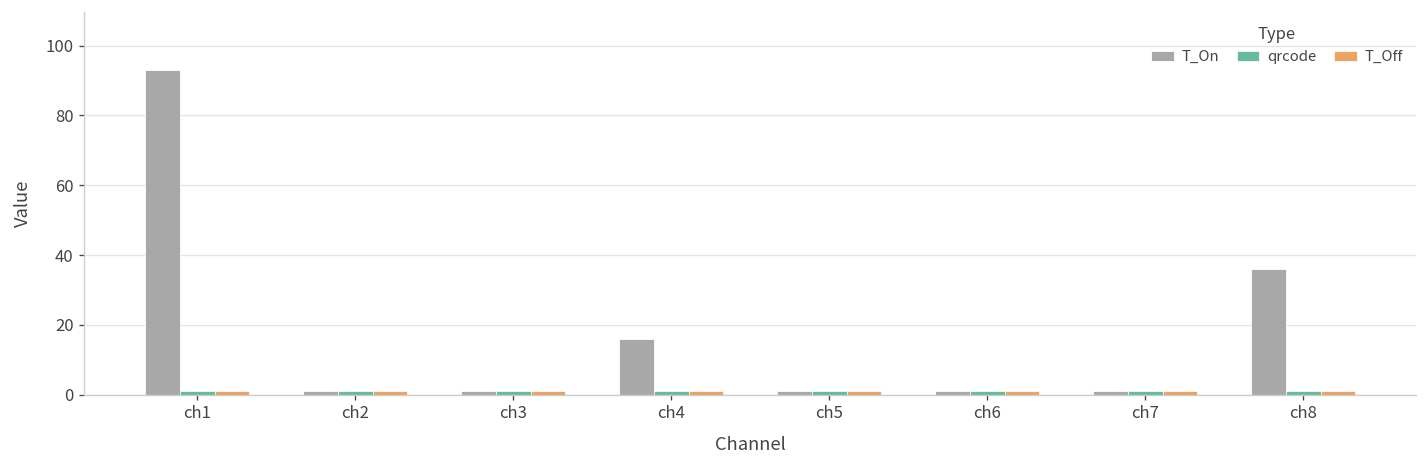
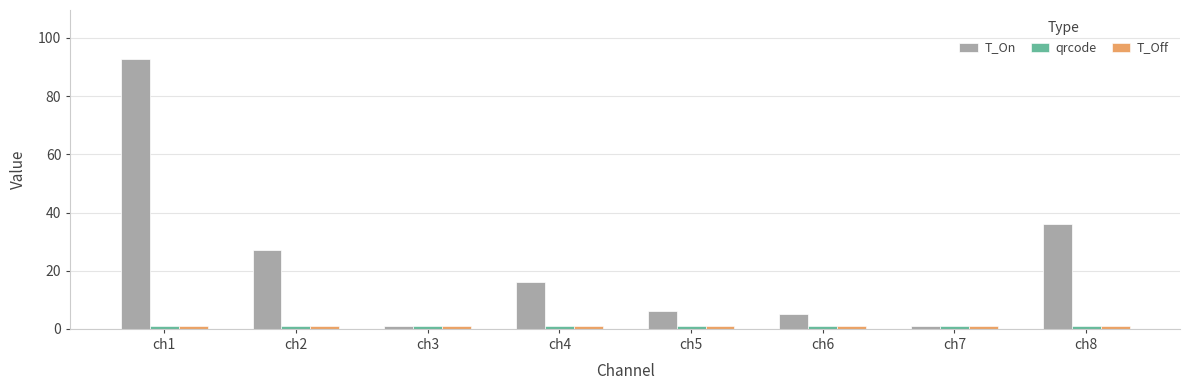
  {
    "T_On": {
      "ch1": 93,
-     "ch2": 1,
+     "ch2": 27,
      "ch3": 1,
      "ch4": 16,
-     "ch5": 1,
-     "ch6": 1,
+     "ch5": 6,
+     "ch6": 5,
      "ch7": 1,
      "ch8": 36
    },
    "qrcode": {
      "ch1": 1,
      "ch2": 1,
      "ch3": 1,
      "ch4": 1,
      "ch5": 1,
      "ch6": 1,
      "ch7": 1,
      "ch8": 1
    },
    "T_Off": {
      "ch1": 1,
      "ch2": 1,
      "ch3": 1,
      "ch4": 1,
      "ch5": 1,
      "ch6": 1,
      "ch7": 1,
      "ch8": 1
    }
  }
